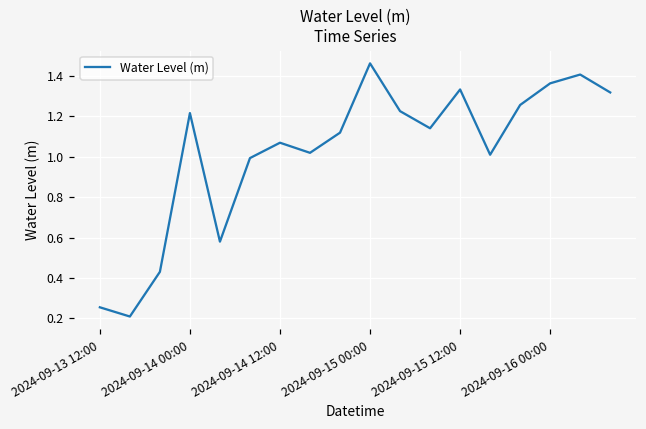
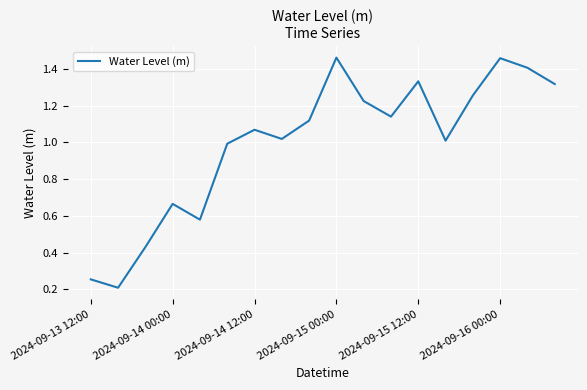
  {
    "2024-09-13 12:00": 0.26,
-   "2024-09-14 00:00": 1.22,
+   "2024-09-14 00:00": 0.67,
    "2024-09-14 12:00": 1.07,
    "2024-09-15 00:00": 1.46,
    "2024-09-15 12:00": 1.33,
-   "2024-09-16 00:00": 1.36
+   "2024-09-16 00:00": 1.46
  }
